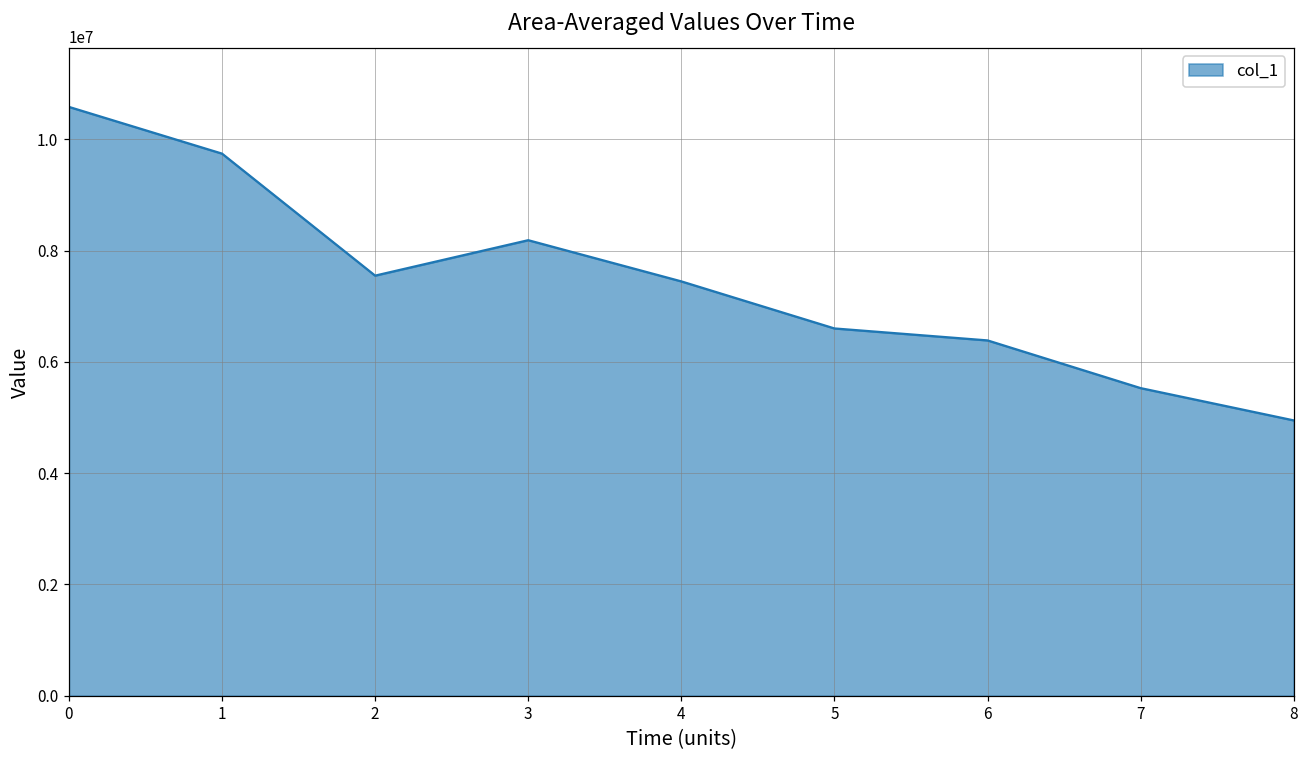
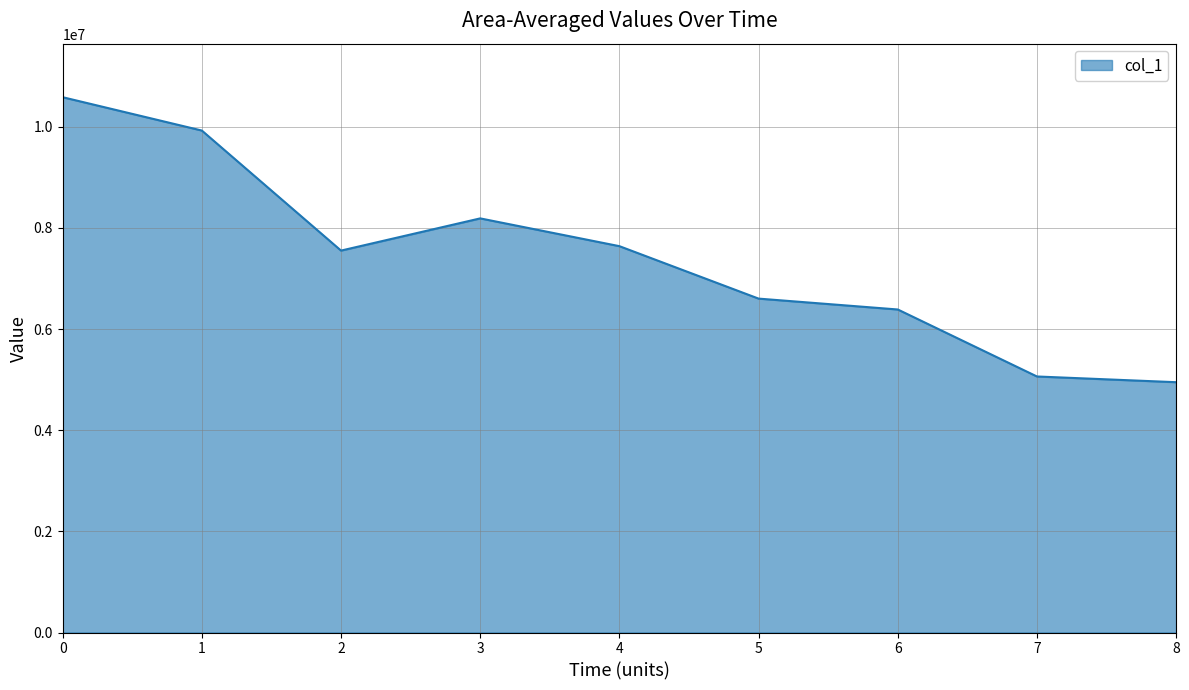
  {
    "0": 10600000,
-   "1": 9700000,
+   "1": 9900000,
    "2": 7600000,
    "3": 8200000,
-   "4": 7400000,
+   "4": 7600000,
    "5": 6600000,
    "6": 6400000,
-   "7": 5500000,
+   "7": 5100000,
    "8": 4900000
  }
